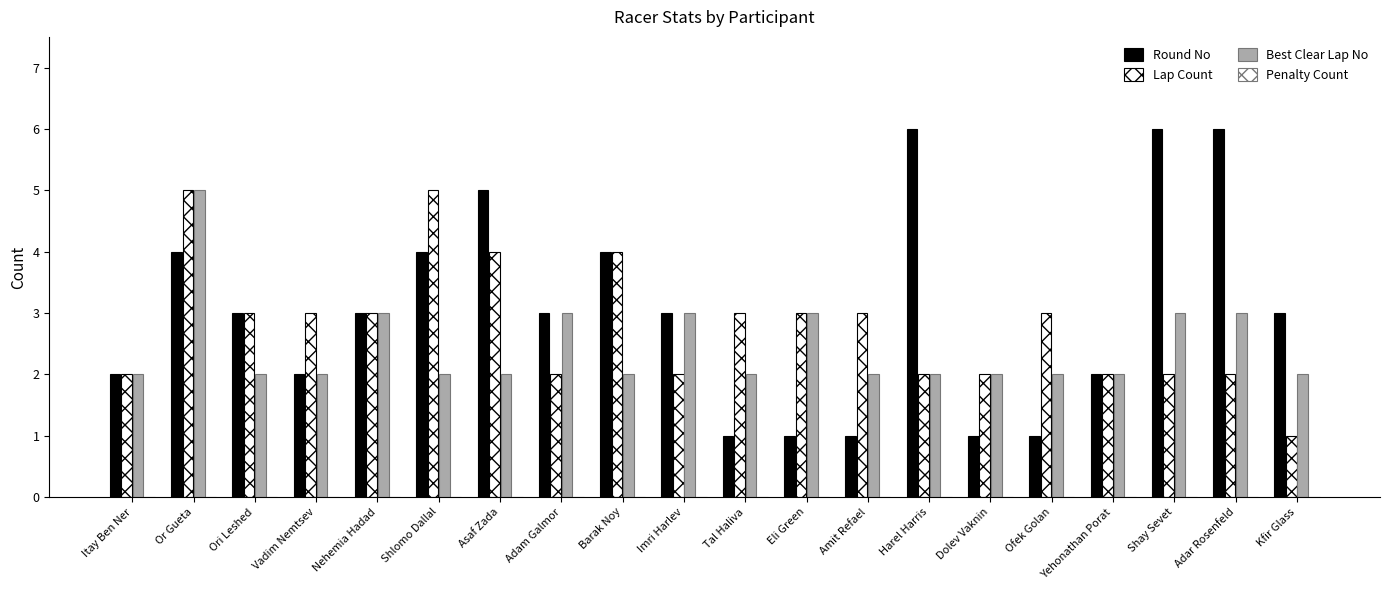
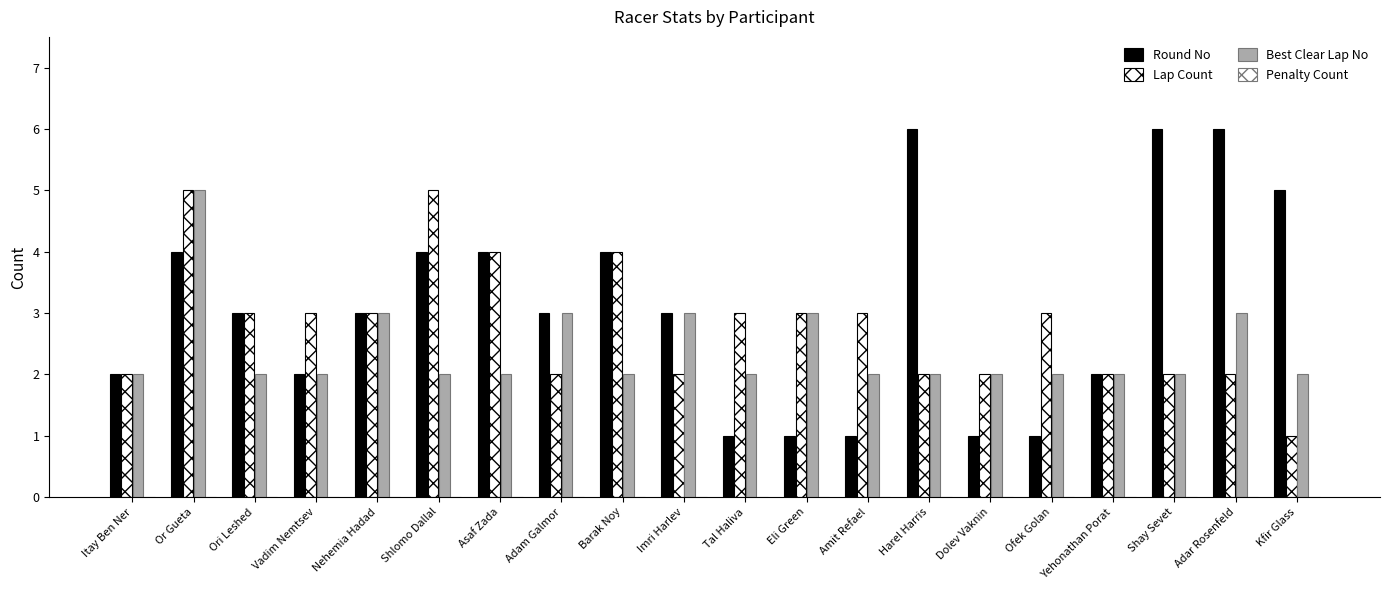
  {
    "Round No": {
      "Itay Ben Ner": 2,
      "Or Gueta": 4,
      "Ori Leshed": 3,
      "Vadim Nemtsev": 2,
      "Nehemia Hadad": 3,
      "Shlomo Dallal": 4,
-     "Asaf Zada": 5,
+     "Asaf Zada": 4,
      "Adam Galmor": 3,
      "Barak Noy": 4,
      "Imri Harlev": 3,
      "Tal Haliva": 1,
      "Eli Green": 1,
      "Amit Refael": 1,
      "Harel Harris": 6,
      "Dolev Vaknin": 1,
      "Ofek Golan": 1,
      "Yehonathan Porat": 2,
      "Shay Sevet": 6,
      "Adar Rosenfeld": 6,
-     "Kfir Glass": 3
+     "Kfir Glass": 5
    },
    "Best Clear Lap No": {
      "Itay Ben Ner": 2,
      "Or Gueta": 5,
      "Ori Leshed": 2,
      "Vadim Nemtsev": 2,
      "Nehemia Hadad": 3,
      "Shlomo Dallal": 2,
      "Asaf Zada": 2,
      "Adam Galmor": 3,
      "Barak Noy": 2,
      "Imri Harlev": 3,
      "Tal Haliva": 2,
      "Eli Green": 3,
      "Amit Refael": 2,
      "Harel Harris": 2,
      "Dolev Vaknin": 2,
      "Ofek Golan": 2,
      "Yehonathan Porat": 2,
-     "Shay Sevet": 3,
+     "Shay Sevet": 2,
      "Adar Rosenfeld": 3,
      "Kfir Glass": 2
    }
  }
